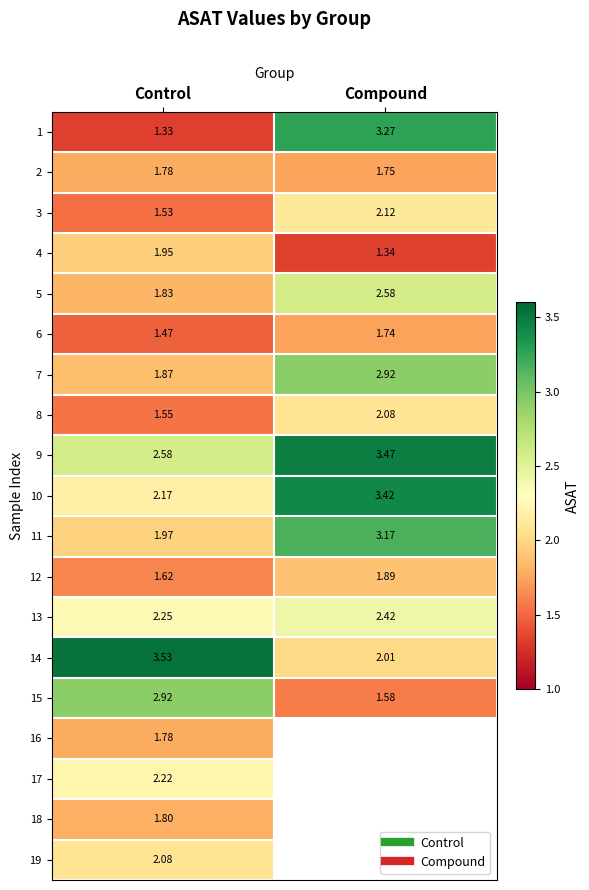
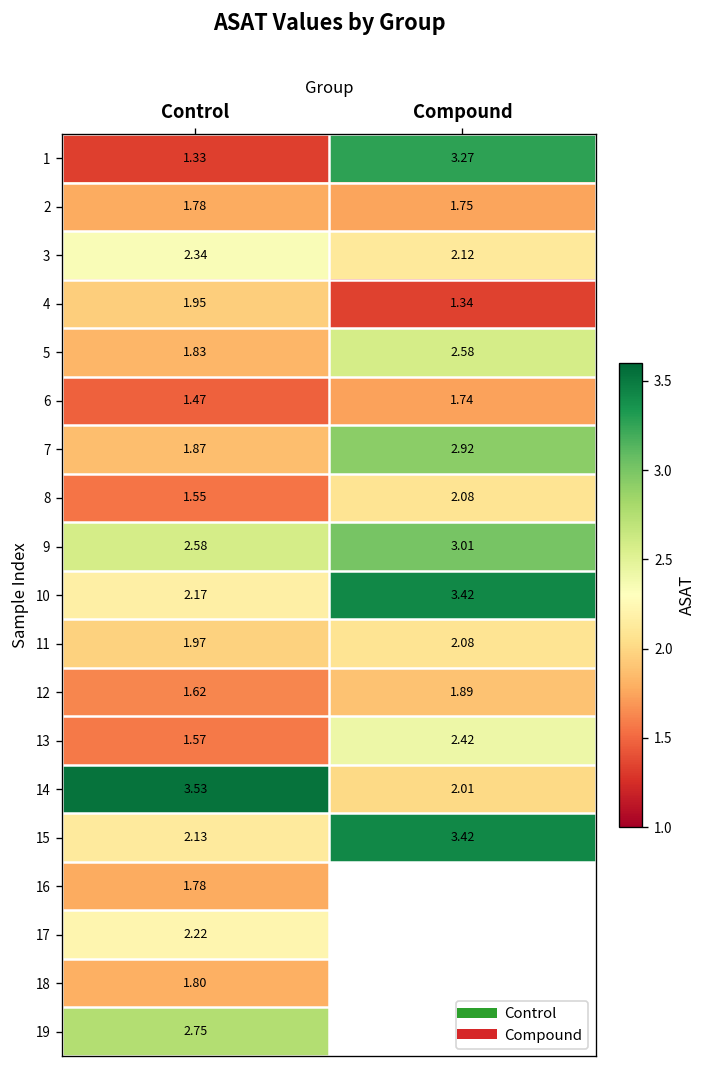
  {
    "1": {
      "Control": 1.33,
      "Compound": 3.27
    },
    "2": {
      "Control": 1.78,
      "Compound": 1.75
    },
    "3": {
-     "Control": 1.53,
+     "Control": 2.34,
      "Compound": 2.12
    },
    "4": {
      "Control": 1.95,
      "Compound": 1.34
    },
    "5": {
      "Control": 1.83,
      "Compound": 2.58
    },
    "6": {
      "Control": 1.47,
      "Compound": 1.74
    },
    "7": {
      "Control": 1.87,
      "Compound": 2.92
    },
    "8": {
      "Control": 1.55,
      "Compound": 2.08
    },
    "9": {
      "Control": 2.58,
-     "Compound": 3.47
+     "Compound": 3.01
    },
    "10": {
      "Control": 2.17,
      "Compound": 3.42
    },
    "11": {
      "Control": 1.97,
-     "Compound": 3.17
+     "Compound": 2.08
    },
    "12": {
      "Control": 1.62,
      "Compound": 1.89
    },
    "13": {
-     "Control": 2.25,
+     "Control": 1.57,
      "Compound": 2.42
    },
    "14": {
      "Control": 3.53,
      "Compound": 2.01
    },
    "15": {
-     "Control": 2.92,
-     "Compound": 1.58
+     "Control": 2.13,
+     "Compound": 3.42
    },
    "16": {
      "Control": 1.78
    },
    "17": {
      "Control": 2.22
    },
    "18": {
      "Control": 1.80
    },
    "19": {
-     "Control": 2.08
+     "Control": 2.75
    }
  }
